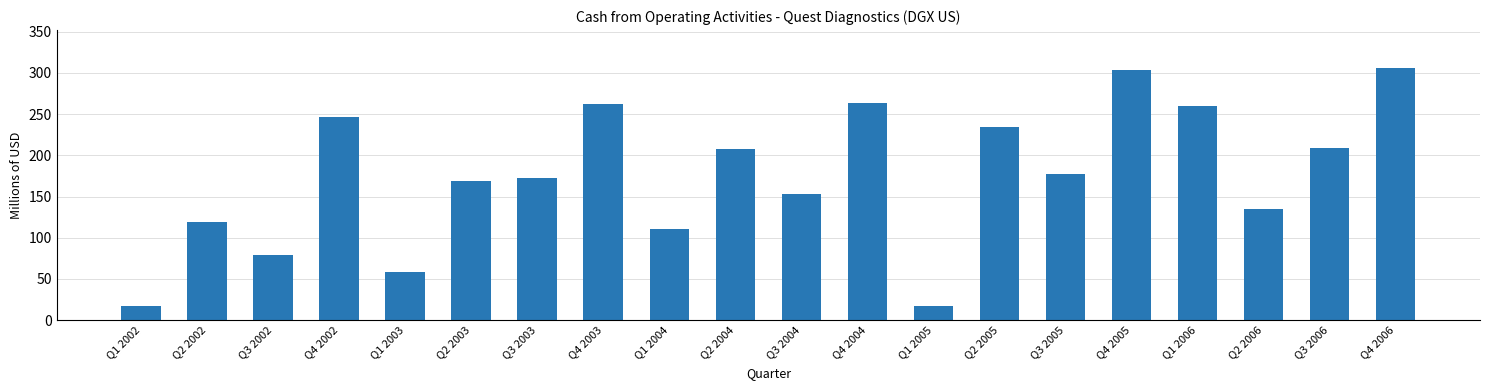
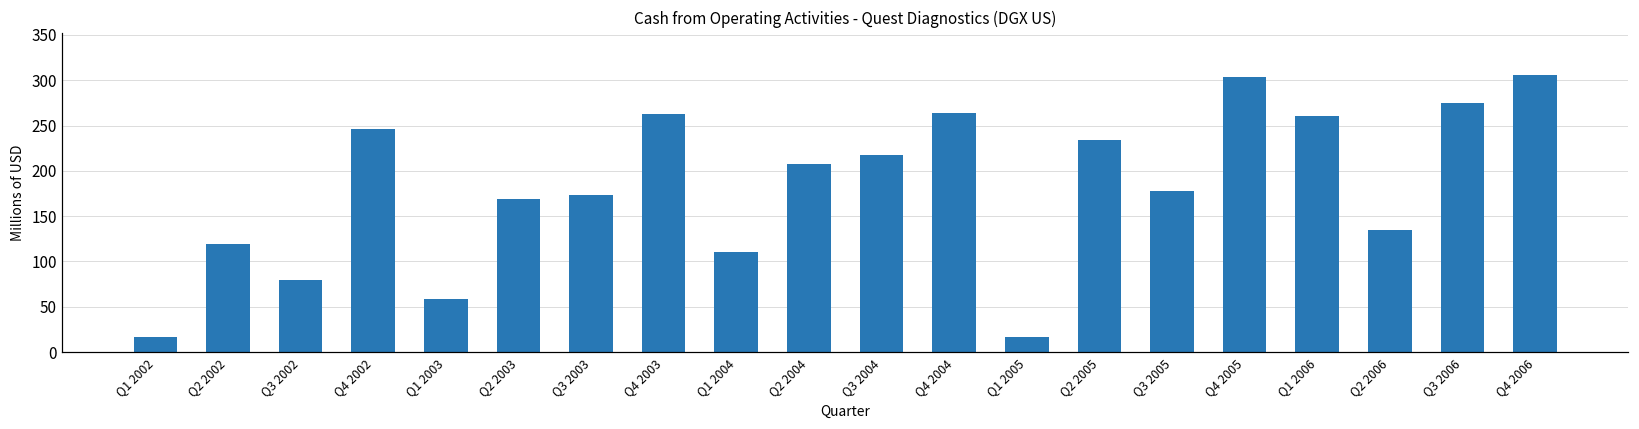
  {
    "Q1 2002": 20,
    "Q2 2002": 120,
    "Q3 2002": 80,
    "Q4 2002": 250,
    "Q1 2003": 60,
    "Q2 2003": 170,
    "Q3 2003": 170,
    "Q4 2003": 260,
    "Q1 2004": 110,
    "Q2 2004": 210,
-   "Q3 2004": 150,
+   "Q3 2004": 220,
    "Q4 2004": 260,
    "Q1 2005": 20,
    "Q2 2005": 230,
    "Q3 2005": 180,
    "Q4 2005": 300,
    "Q1 2006": 260,
    "Q2 2006": 130,
-   "Q3 2006": 210,
+   "Q3 2006": 280,
    "Q4 2006": 310
  }
